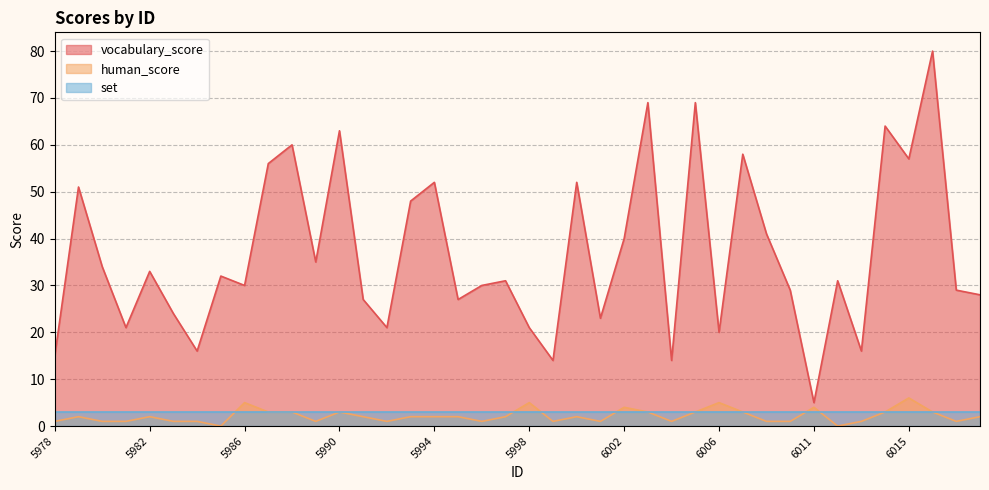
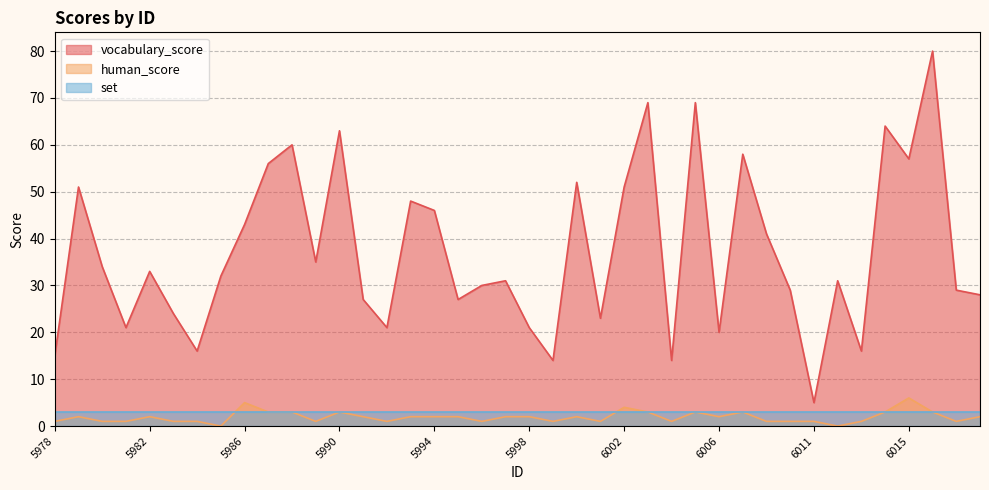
  {
    "vocabulary_score": {
      "5978": 15,
      "5982": 33,
-     "5986": 30,
+     "5986": 43,
      "5990": 63,
-     "5994": 52,
+     "5994": 46,
      "5998": 21,
-     "6002": 40,
+     "6002": 51,
      "6006": 20,
      "6011": 5,
      "6015": 57
    },
    "human_score": {
      "5978": 1,
      "5982": 2,
      "5986": 5,
      "5994": 2,
-     "5998": 5,
+     "5998": 2,
      "6002": 4,
-     "6006": 5,
-     "6011": 4,
+     "6006": 2,
+     "6011": 1,
      "6015": 6
    },
    "set": {
      "5978": 3,
      "5982": 3,
      "5986": 3,
      "5994": 3,
      "5998": 3,
      "6002": 3,
      "6006": 3,
      "6011": 3,
      "6015": 3
    }
  }
